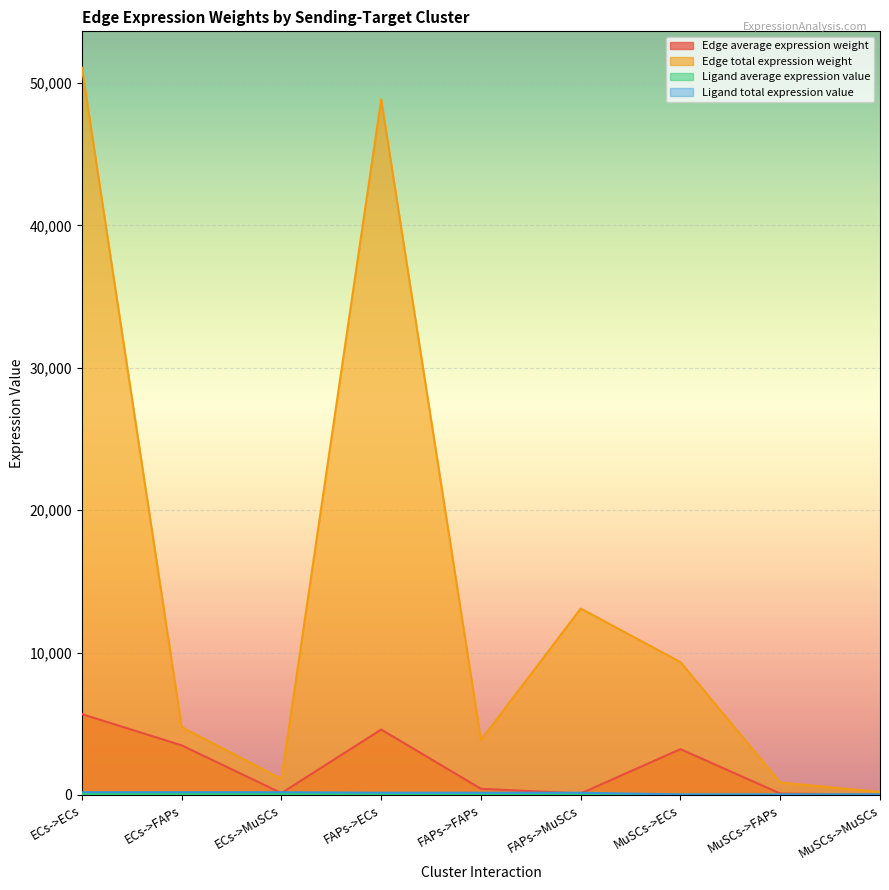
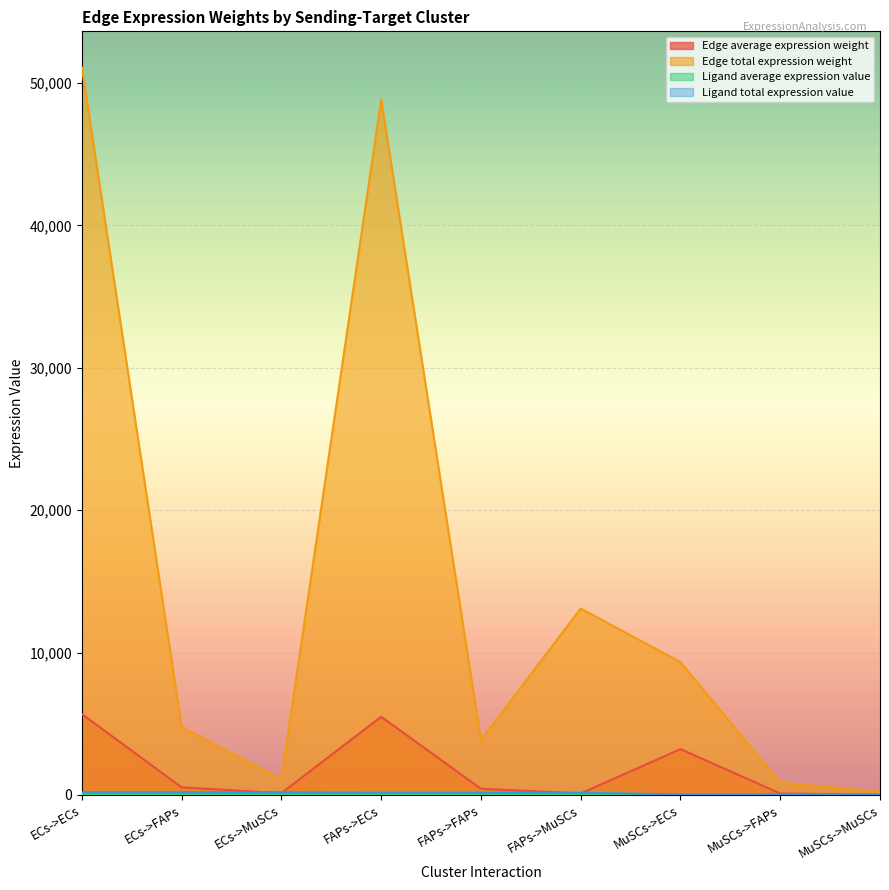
  {
    "Edge average expression weight": {
      "ECs->ECs": "5,700",
-     "ECs->FAPs": "3,500",
-     "FAPs->ECs": "4,600",
+     "ECs->FAPs": "500",
+     "FAPs->ECs": "5,500",
      "FAPs->FAPs": "400",
      "MuSCs->ECs": "3,200"
    },
    "Edge total expression weight": {
      "ECs->ECs": "51,100",
      "ECs->FAPs": "4,800",
      "ECs->MuSCs": "1,100",
      "FAPs->ECs": "48,900",
      "FAPs->FAPs": "3,900",
      "FAPs->MuSCs": "13,100",
      "MuSCs->ECs": "9,300",
      "MuSCs->FAPs": "900"
    }
  }
